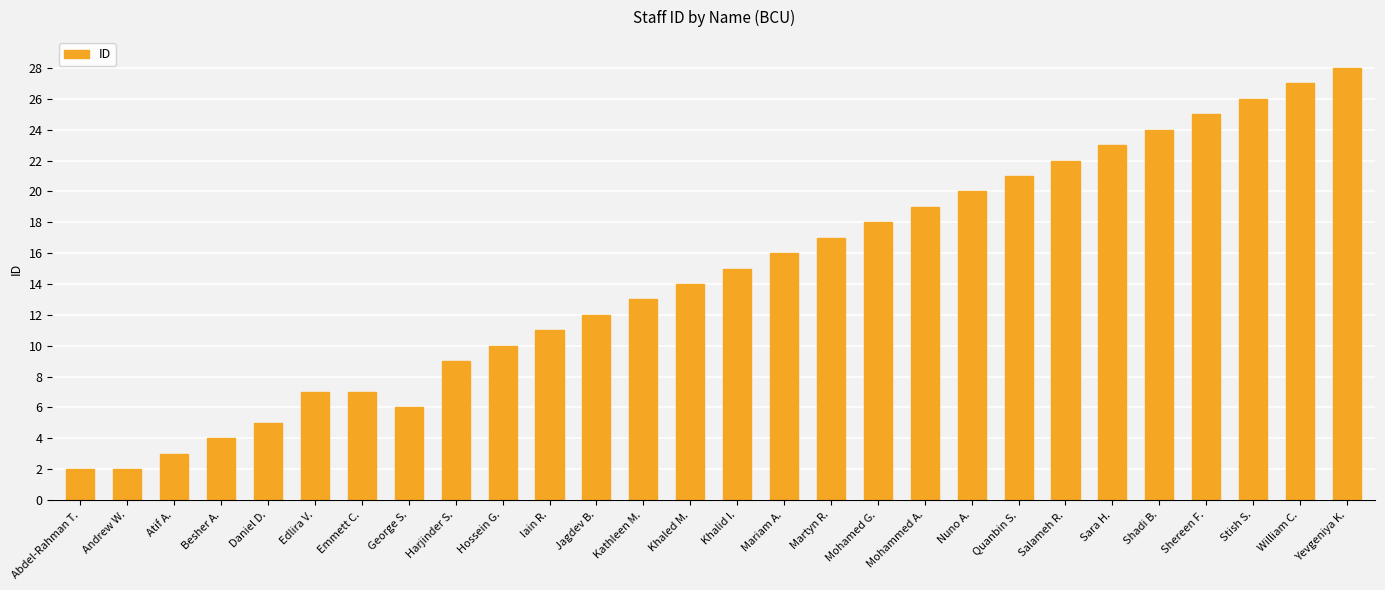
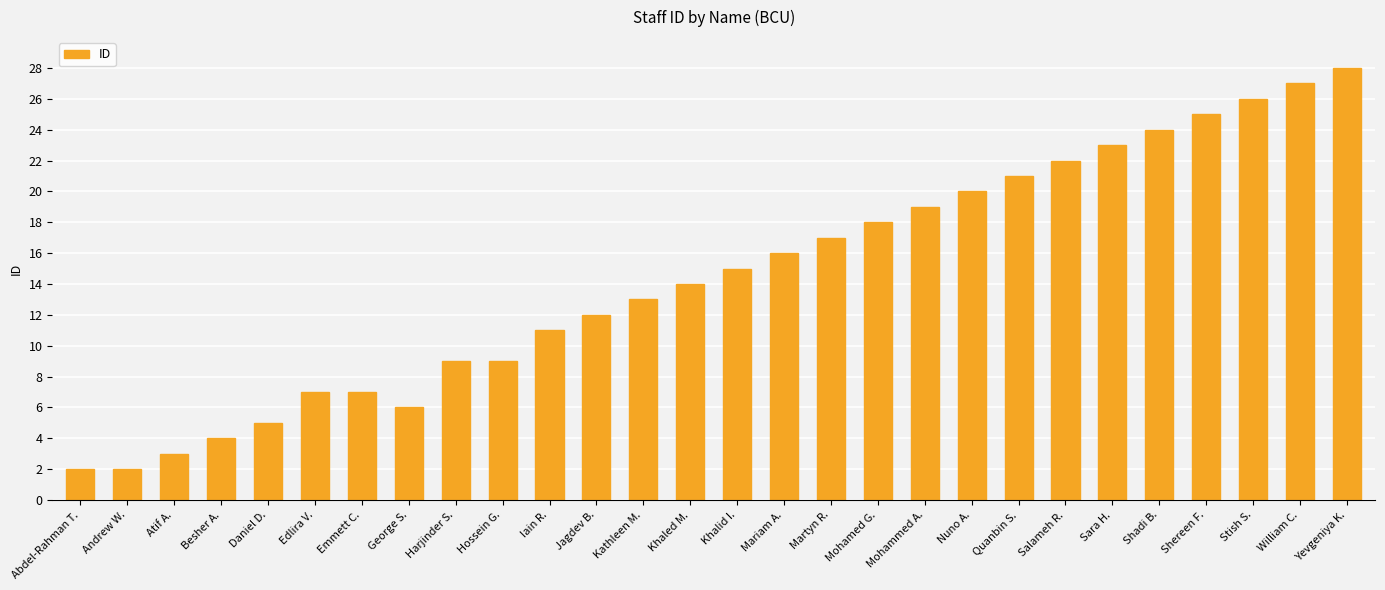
  {
    "Abdel-Rahman T.": 2,
    "Andrew W.": 2,
    "Atif A.": 3,
    "Besher A.": 4,
    "Daniel D.": 5,
    "Edlira V.": 7,
    "Emmett C.": 7,
    "George S.": 6,
    "Harjinder S.": 9,
-   "Hossein G.": 10,
+   "Hossein G.": 9,
    "Iain R.": 11,
    "Jagdev B.": 12,
    "Kathleen M.": 13,
    "Khaled M.": 14,
    "Khalid I.": 15,
    "Mariam A.": 16,
    "Martyn R.": 17,
    "Mohamed G.": 18,
    "Mohammed A.": 19,
    "Nuno A.": 20,
    "Quanbin S.": 21,
    "Salameh R.": 22,
    "Sara H.": 23,
    "Shadi B.": 24,
    "Shereen F.": 25,
    "Stish S.": 26,
    "William C.": 27,
    "Yevgeniya K.": 28
  }
